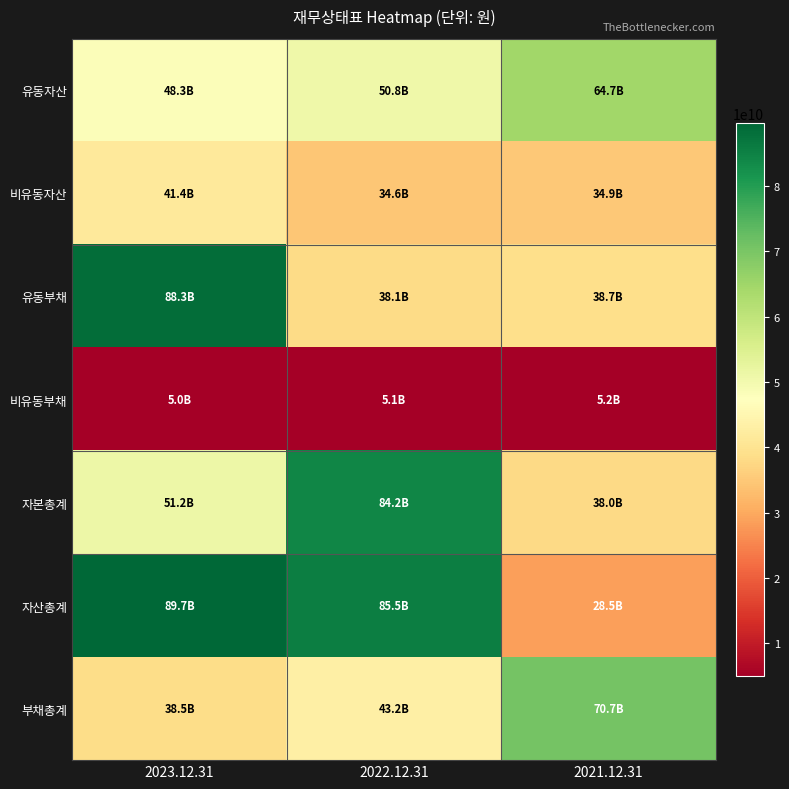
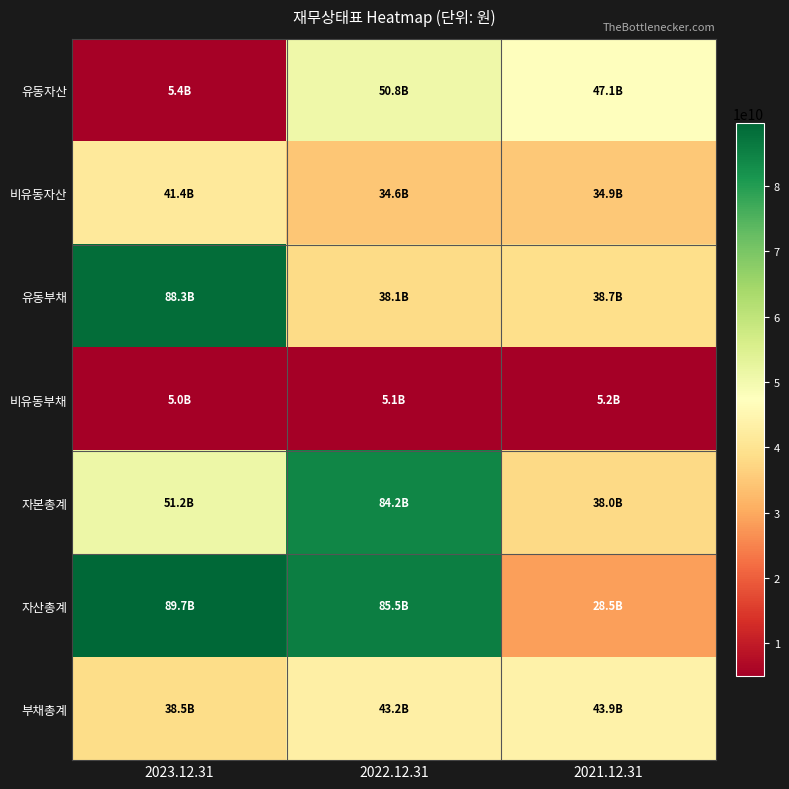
  {
    "유동자산": {
-     "2023.12.31": "48.3B",
+     "2023.12.31": "5.4B",
      "2022.12.31": "50.8B",
-     "2021.12.31": "64.7B"
+     "2021.12.31": "47.1B"
    },
    "비유동자산": {
      "2023.12.31": "41.4B",
      "2022.12.31": "34.6B",
      "2021.12.31": "34.9B"
    },
    "유동부채": {
      "2023.12.31": "88.3B",
      "2022.12.31": "38.1B",
      "2021.12.31": "38.7B"
    },
    "비유동부채": {
      "2023.12.31": "5.0B",
      "2022.12.31": "5.1B",
      "2021.12.31": "5.2B"
    },
    "자본총계": {
      "2023.12.31": "51.2B",
      "2022.12.31": "84.2B",
      "2021.12.31": "38.0B"
    },
    "자산총계": {
      "2023.12.31": "89.7B",
      "2022.12.31": "85.5B",
      "2021.12.31": "28.5B"
    },
    "부채총계": {
      "2023.12.31": "38.5B",
      "2022.12.31": "43.2B",
-     "2021.12.31": "70.7B"
+     "2021.12.31": "43.9B"
    }
  }
